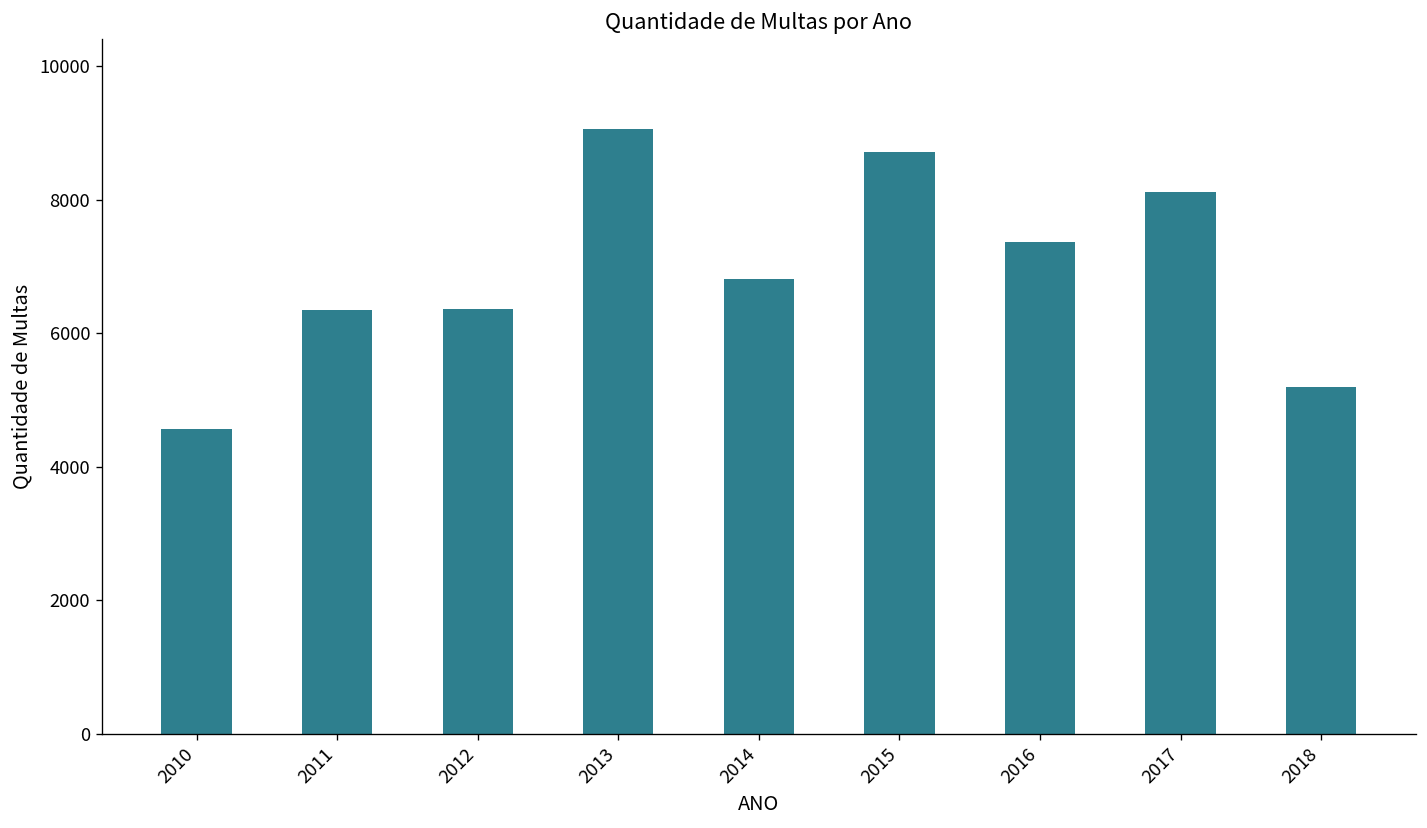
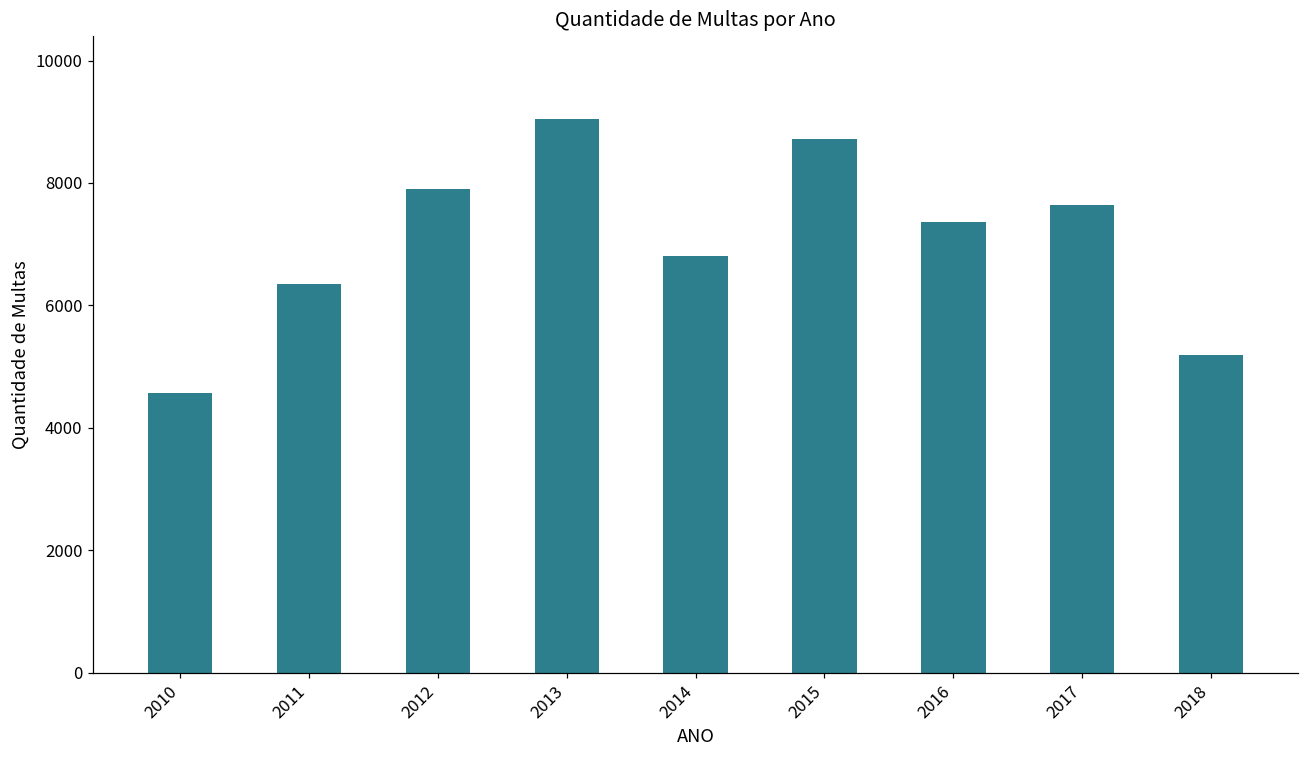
  {
    "2010": 4600,
    "2011": 6300,
-   "2012": 6400,
+   "2012": 7900,
    "2013": 9100,
    "2014": 6800,
    "2015": 8700,
    "2016": 7400,
-   "2017": 8100,
+   "2017": 7600,
    "2018": 5200
  }
